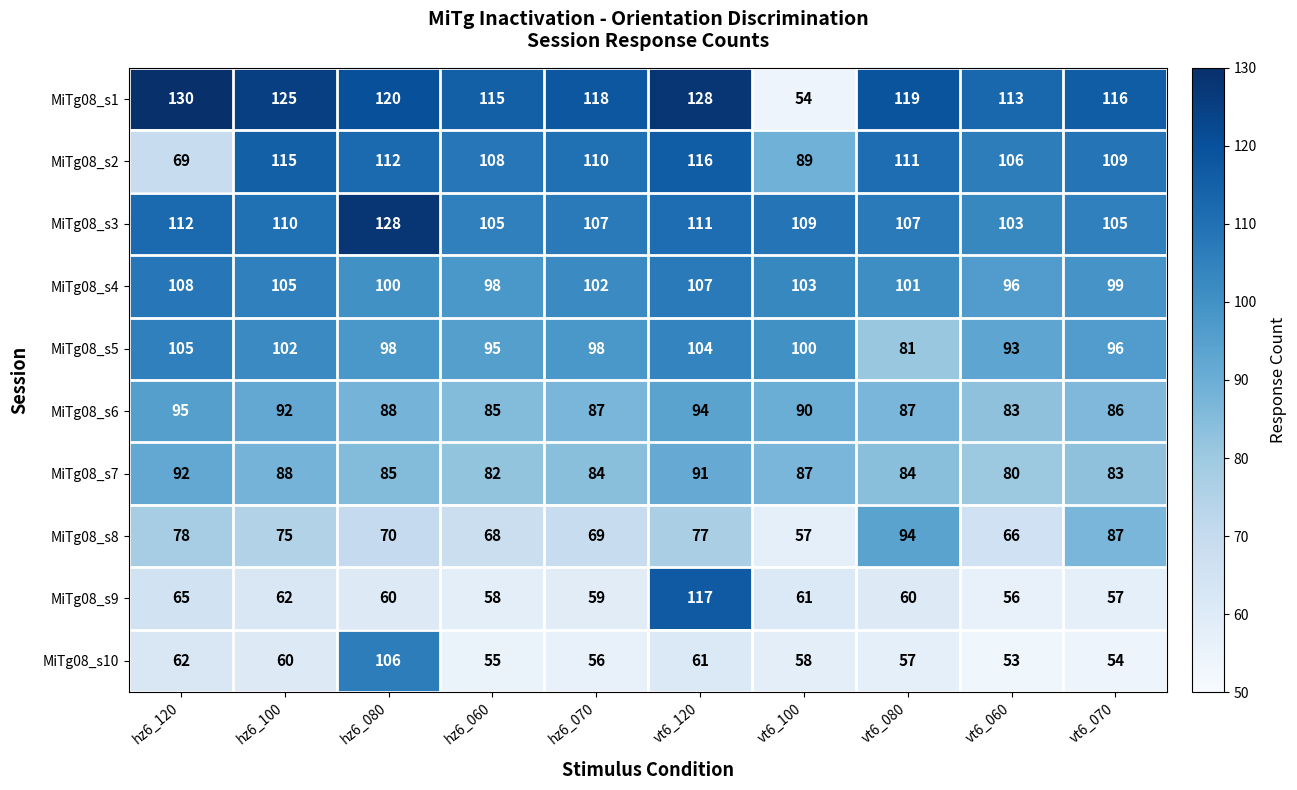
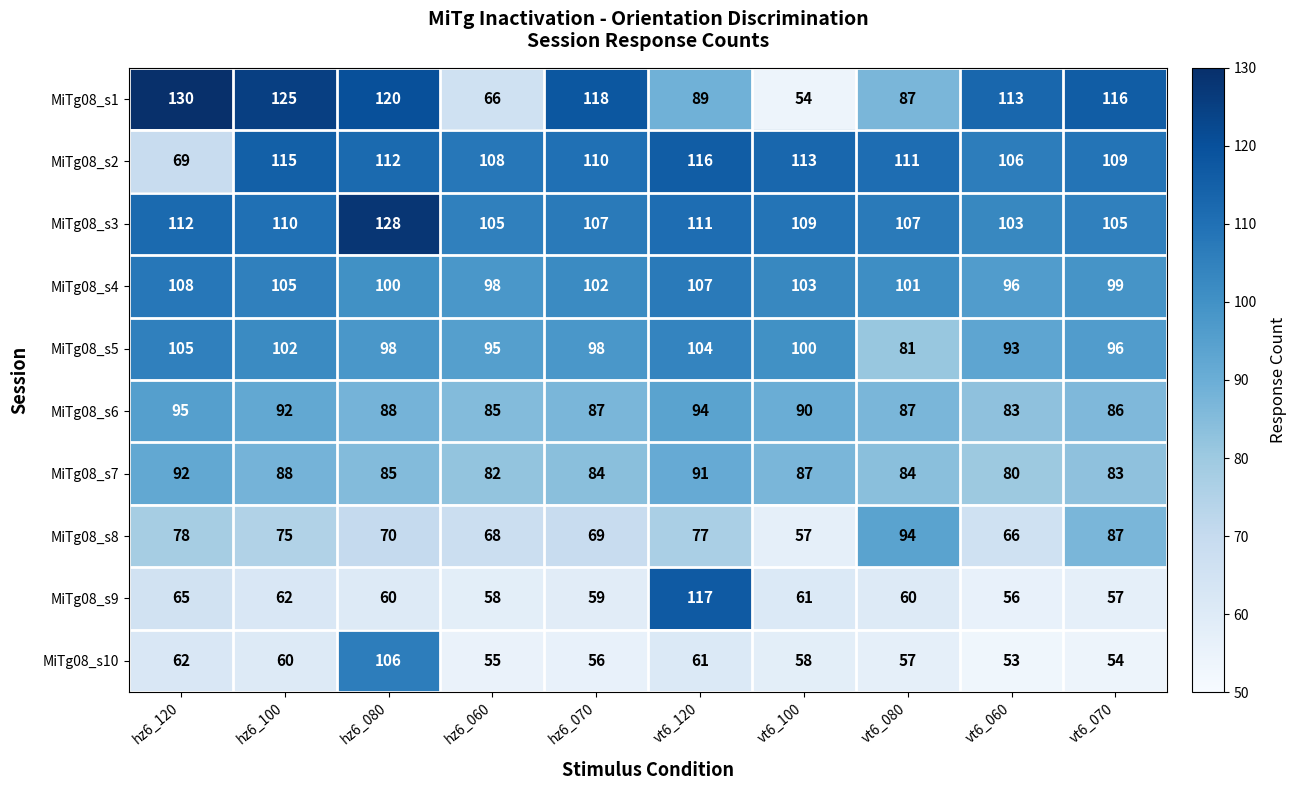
  {
    "MiTg08_s1": {
      "hz6_120": 130,
      "hz6_100": 125,
      "hz6_080": 120,
-     "hz6_060": 115,
+     "hz6_060": 66,
      "hz6_070": 118,
-     "vt6_120": 128,
+     "vt6_120": 89,
      "vt6_100": 54,
-     "vt6_080": 119,
+     "vt6_080": 87,
      "vt6_060": 113,
      "vt6_070": 116
    },
    "MiTg08_s2": {
      "hz6_120": 69,
      "hz6_100": 115,
      "hz6_080": 112,
      "hz6_060": 108,
      "hz6_070": 110,
      "vt6_120": 116,
-     "vt6_100": 89,
+     "vt6_100": 113,
      "vt6_080": 111,
      "vt6_060": 106,
      "vt6_070": 109
    },
    "MiTg08_s3": {
      "hz6_120": 112,
      "hz6_100": 110,
      "hz6_080": 128,
      "hz6_060": 105,
      "hz6_070": 107,
      "vt6_120": 111,
      "vt6_100": 109,
      "vt6_080": 107,
      "vt6_060": 103,
      "vt6_070": 105
    },
    "MiTg08_s4": {
      "hz6_120": 108,
      "hz6_100": 105,
      "hz6_080": 100,
      "hz6_060": 98,
      "hz6_070": 102,
      "vt6_120": 107,
      "vt6_100": 103,
      "vt6_080": 101,
      "vt6_060": 96,
      "vt6_070": 99
    },
    "MiTg08_s5": {
      "hz6_120": 105,
      "hz6_100": 102,
      "hz6_080": 98,
      "hz6_060": 95,
      "hz6_070": 98,
      "vt6_120": 104,
      "vt6_100": 100,
      "vt6_080": 81,
      "vt6_060": 93,
      "vt6_070": 96
    },
    "MiTg08_s6": {
      "hz6_120": 95,
      "hz6_100": 92,
      "hz6_080": 88,
      "hz6_060": 85,
      "hz6_070": 87,
      "vt6_120": 94,
      "vt6_100": 90,
      "vt6_080": 87,
      "vt6_060": 83,
      "vt6_070": 86
    },
    "MiTg08_s7": {
      "hz6_120": 92,
      "hz6_100": 88,
      "hz6_080": 85,
      "hz6_060": 82,
      "hz6_070": 84,
      "vt6_120": 91,
      "vt6_100": 87,
      "vt6_080": 84,
      "vt6_060": 80,
      "vt6_070": 83
    },
    "MiTg08_s8": {
      "hz6_120": 78,
      "hz6_100": 75,
      "hz6_080": 70,
      "hz6_060": 68,
      "hz6_070": 69,
      "vt6_120": 77,
      "vt6_100": 57,
      "vt6_080": 94,
      "vt6_060": 66,
      "vt6_070": 87
    },
    "MiTg08_s9": {
      "hz6_120": 65,
      "hz6_100": 62,
      "hz6_080": 60,
      "hz6_060": 58,
      "hz6_070": 59,
      "vt6_120": 117,
      "vt6_100": 61,
      "vt6_080": 60,
      "vt6_060": 56,
      "vt6_070": 57
    },
    "MiTg08_s10": {
      "hz6_120": 62,
      "hz6_100": 60,
      "hz6_080": 106,
      "hz6_060": 55,
      "hz6_070": 56,
      "vt6_120": 61,
      "vt6_100": 58,
      "vt6_080": 57,
      "vt6_060": 53,
      "vt6_070": 54
    }
  }
